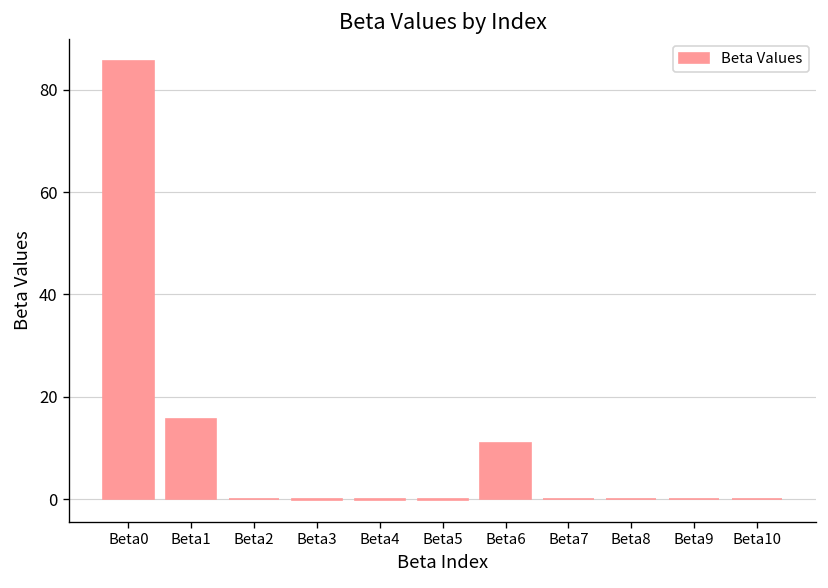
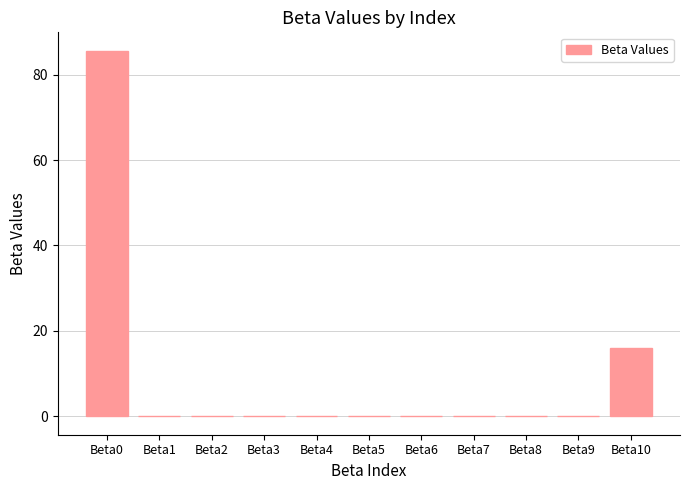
  {
    "Beta0": 86,
-   "Beta1": 16,
-   "Beta6": 11,
-   "Beta10": 0
+   "Beta1": 0,
+   "Beta6": 0,
+   "Beta10": 16
  }
